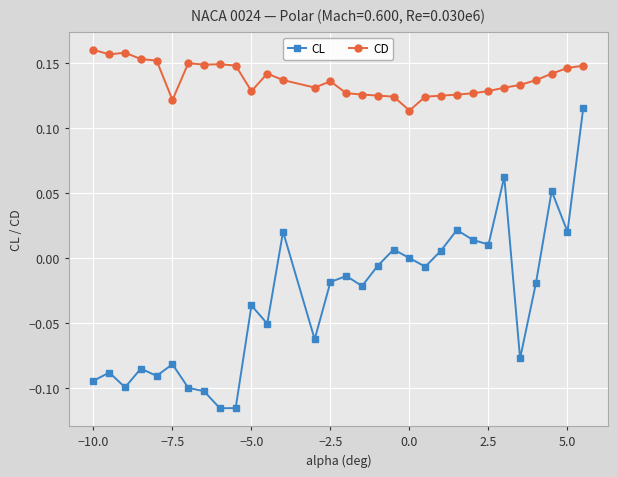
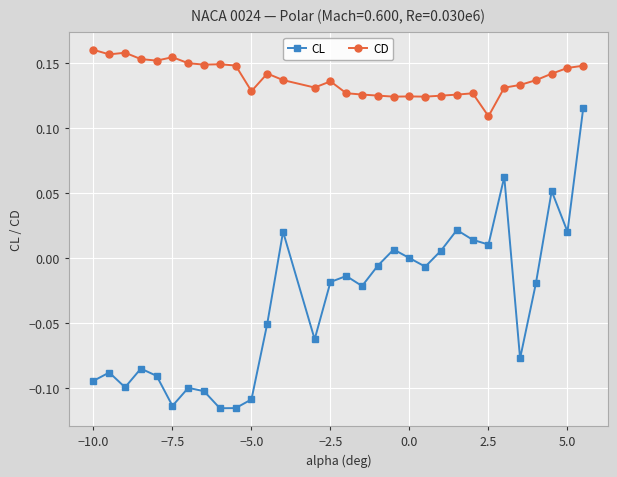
  {
    "CL": {
      "−10.0": -0.095,
-     "−7.5": -0.082,
-     "−5.0": -0.037,
+     "−7.5": -0.114,
+     "−5.0": -0.109,
      "−2.5": -0.018,
      "0.0": 0.000,
      "2.5": 0.010,
      "5.0": 0.020
    },
    "CD": {
      "−10.0": 0.160,
-     "−7.5": 0.122,
+     "−7.5": 0.155,
      "−5.0": 0.129,
      "−2.5": 0.136,
-     "0.0": 0.114,
-     "2.5": 0.129,
+     "0.0": 0.124,
+     "2.5": 0.109,
      "5.0": 0.146
    }
  }
